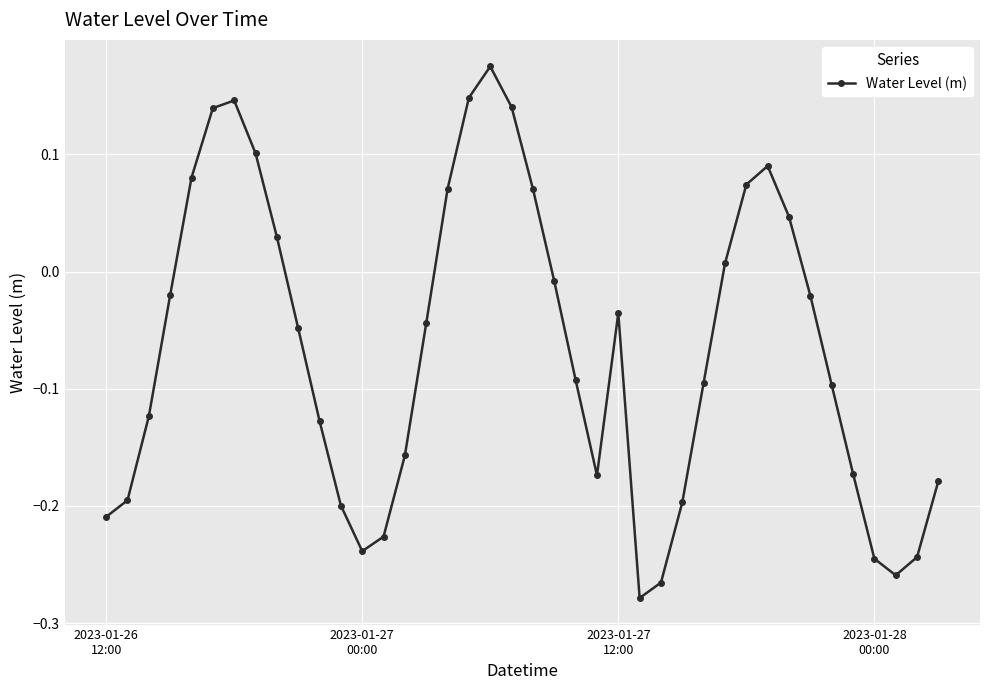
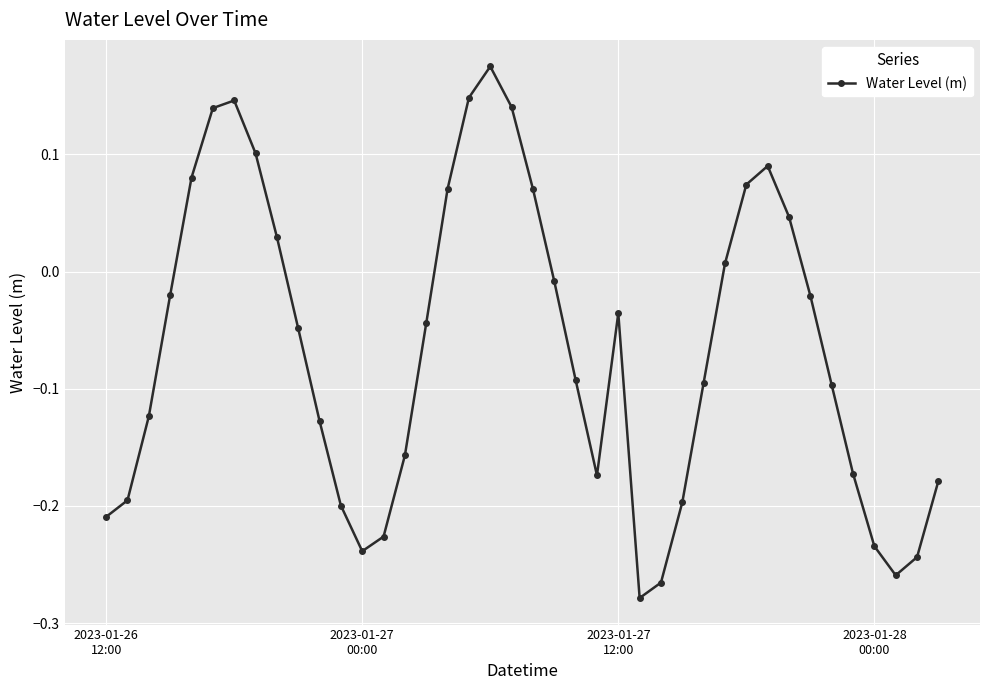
  {
    "2023-01-26 12:00": -0.209,
    "2023-01-27 00:00": -0.239,
    "2023-01-27 12:00": -0.035,
-   "2023-01-28 00:00": -0.245
+   "2023-01-28 00:00": -0.234
  }
